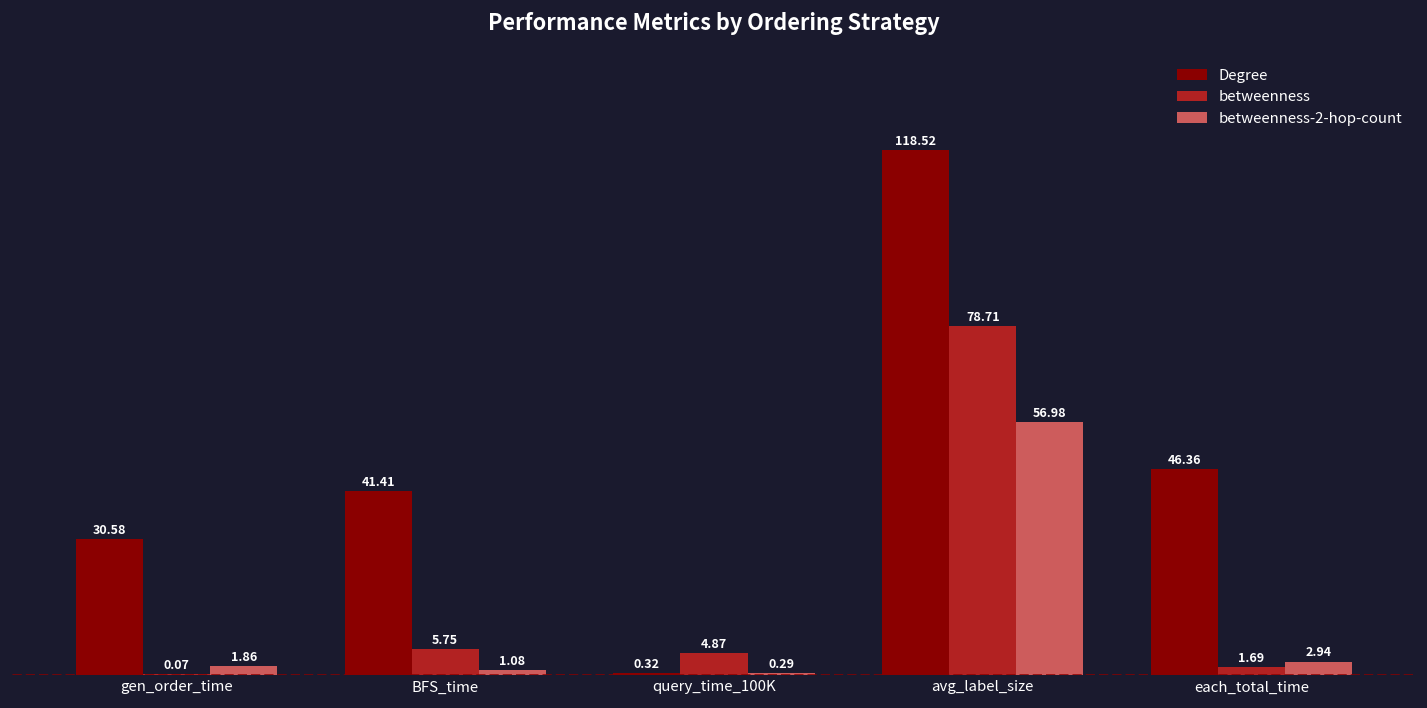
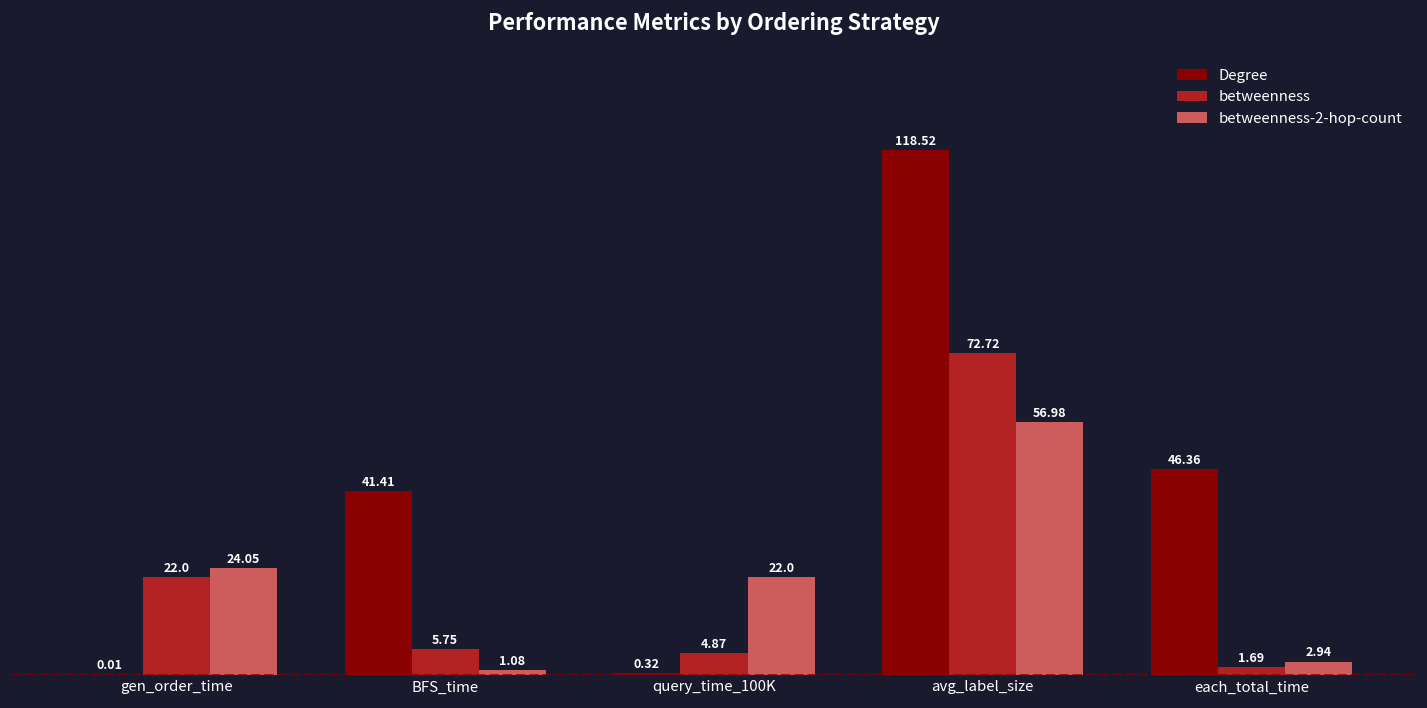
  {
    "Degree": {
-     "gen_order_time": 30.58,
+     "gen_order_time": 0.01,
      "BFS_time": 41.41,
      "query_time_100K": 0.32,
      "avg_label_size": 118.52,
      "each_total_time": 46.36
    },
    "betweenness": {
-     "gen_order_time": 0.07,
+     "gen_order_time": 22.0,
      "BFS_time": 5.75,
      "query_time_100K": 4.87,
-     "avg_label_size": 78.71,
+     "avg_label_size": 72.72,
      "each_total_time": 1.69
    },
    "betweenness-2-hop-count": {
-     "gen_order_time": 1.86,
+     "gen_order_time": 24.05,
      "BFS_time": 1.08,
-     "query_time_100K": 0.29,
+     "query_time_100K": 22.0,
      "avg_label_size": 56.98,
      "each_total_time": 2.94
    }
  }
